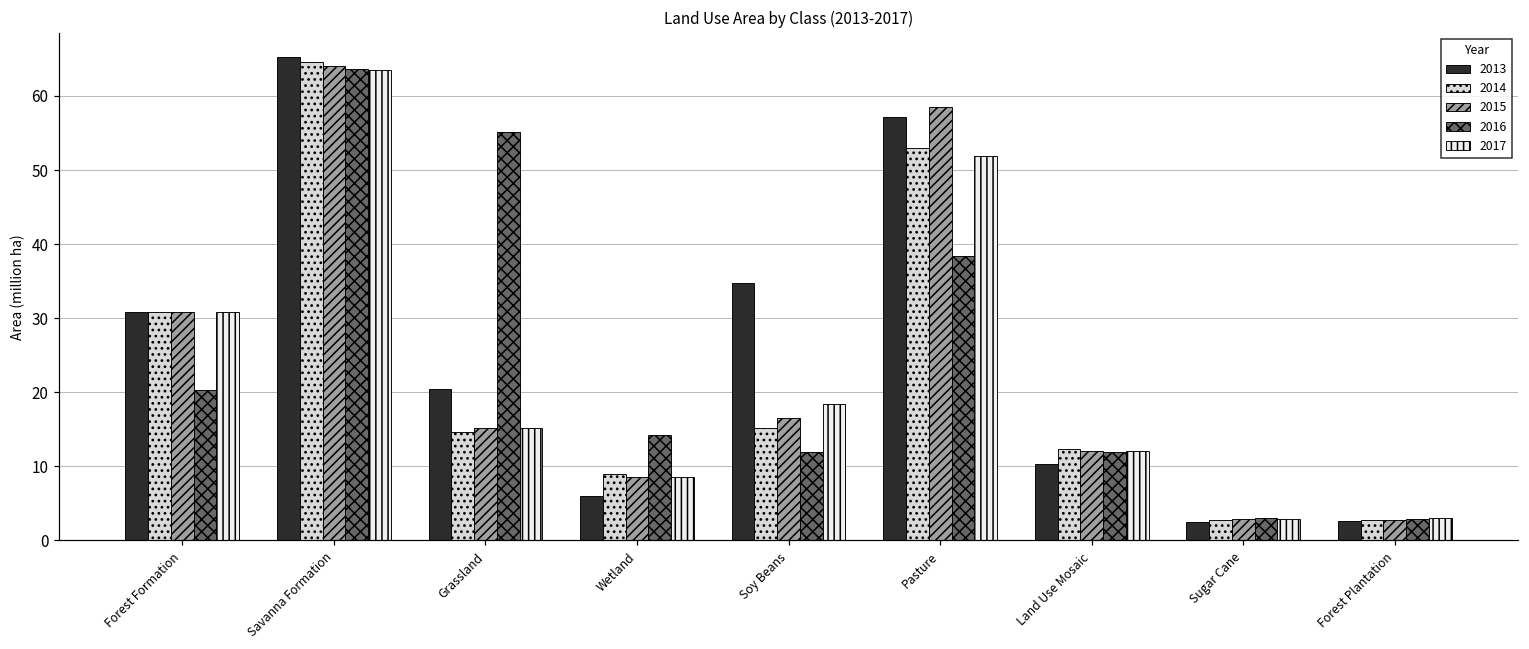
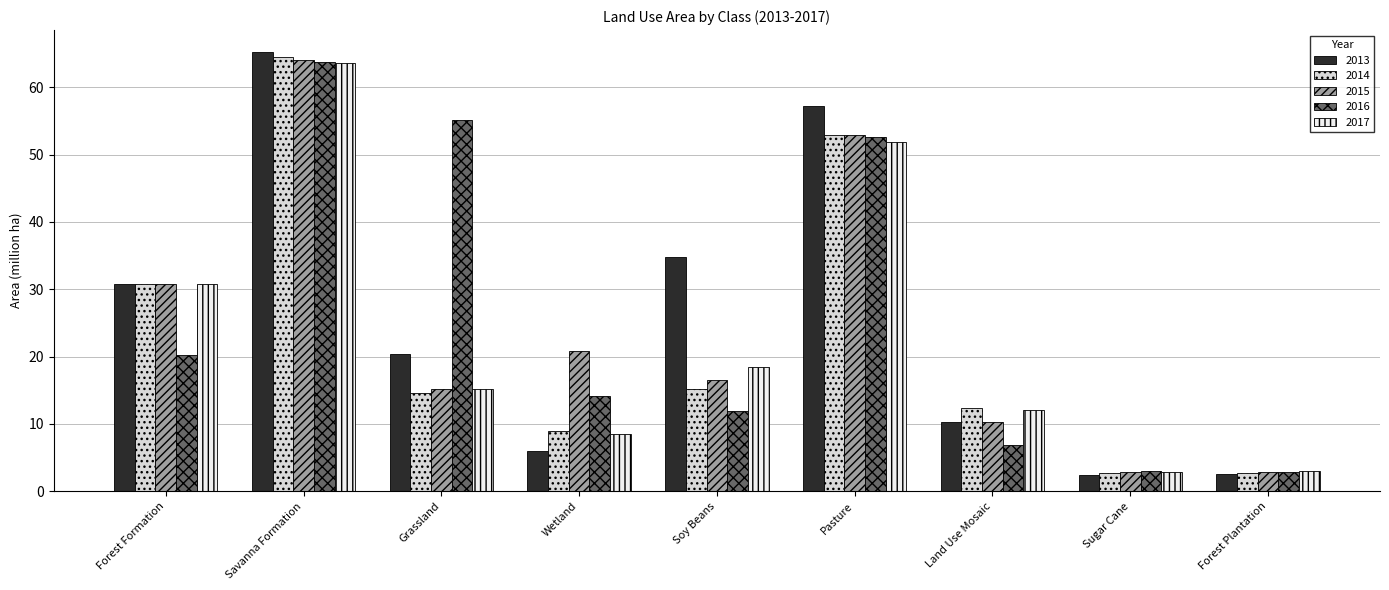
  {
    "2013": {
      "Forest Formation": 31,
      "Savanna Formation": 65,
      "Grassland": 20,
      "Wetland": 6,
      "Soy Beans": 35,
      "Pasture": 57,
      "Land Use Mosaic": 10,
      "Sugar Cane": 2,
      "Forest Plantation": 3
    },
    "2015": {
      "Forest Formation": 31,
      "Savanna Formation": 64,
      "Grassland": 15,
-     "Wetland": 9,
+     "Wetland": 21,
      "Soy Beans": 16,
-     "Pasture": 58,
-     "Land Use Mosaic": 12,
+     "Pasture": 53,
+     "Land Use Mosaic": 10,
      "Sugar Cane": 3,
      "Forest Plantation": 3
    },
    "2016": {
      "Forest Formation": 20,
      "Savanna Formation": 64,
      "Grassland": 55,
      "Wetland": 14,
      "Soy Beans": 12,
-     "Pasture": 38,
-     "Land Use Mosaic": 12,
+     "Pasture": 53,
+     "Land Use Mosaic": 7,
      "Sugar Cane": 3,
      "Forest Plantation": 3
    }
  }
